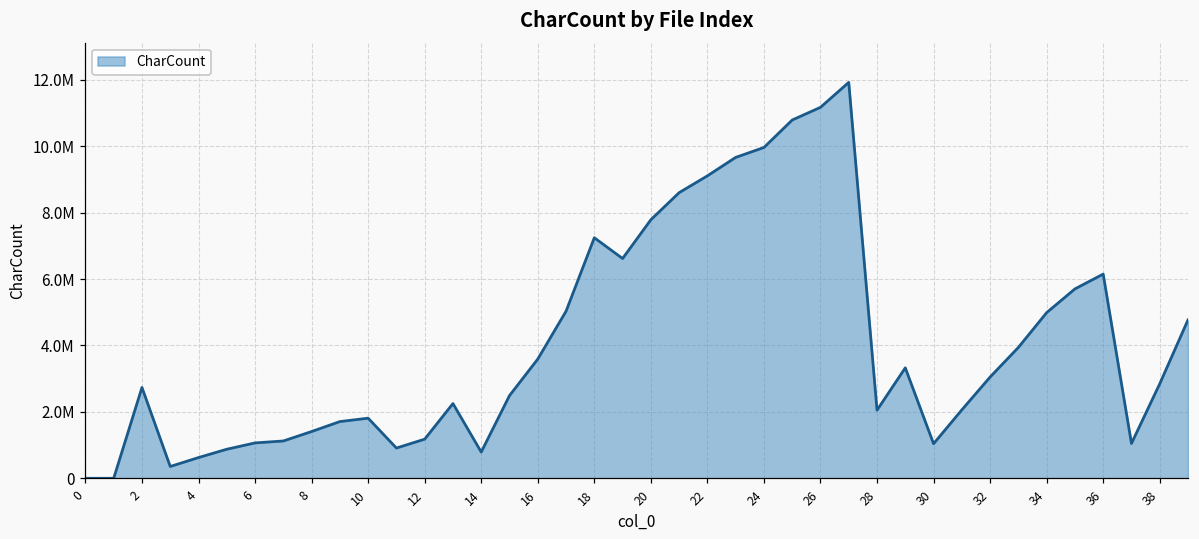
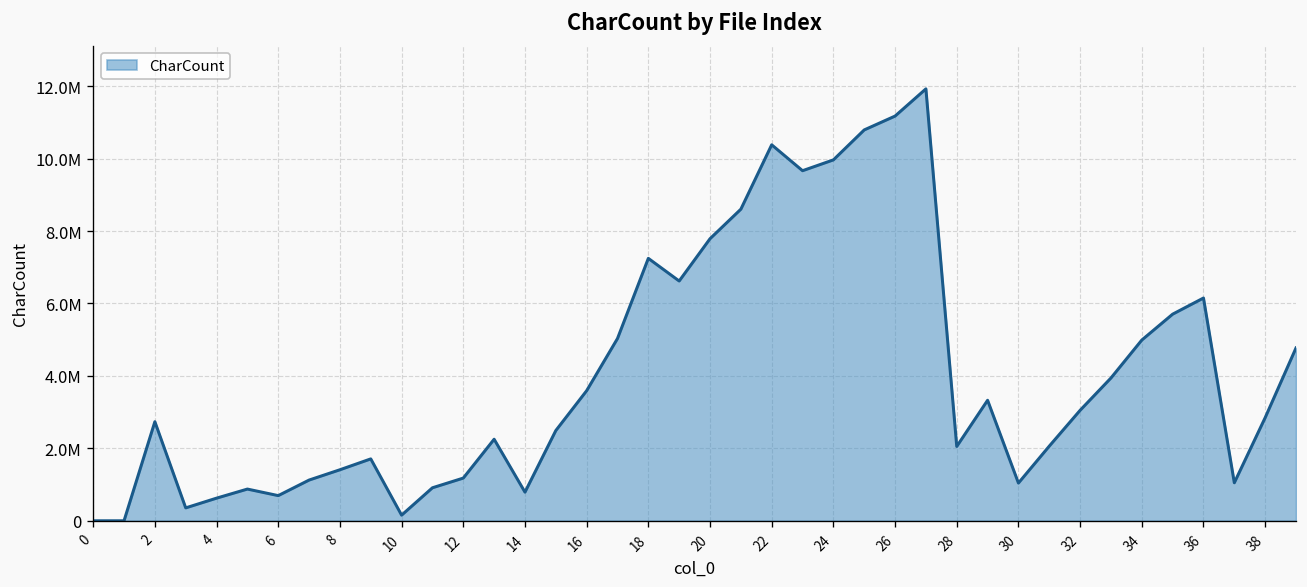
  {
    "0": 0,
    "2": 2700000,
    "4": 600000,
-   "6": 1100000,
+   "6": 700000,
    "8": 1400000,
-   "10": 1800000,
+   "10": 200000,
    "12": 1200000,
    "14": 800000,
    "16": 3600000,
    "18": 7200000,
    "20": 7800000,
-   "22": 9100000,
+   "22": 10400000,
    "24": 10000000,
    "26": 11200000,
    "28": 2100000,
    "30": 1000000,
    "32": 3100000,
    "34": 5000000,
    "36": 6200000,
    "38": 2800000
  }
